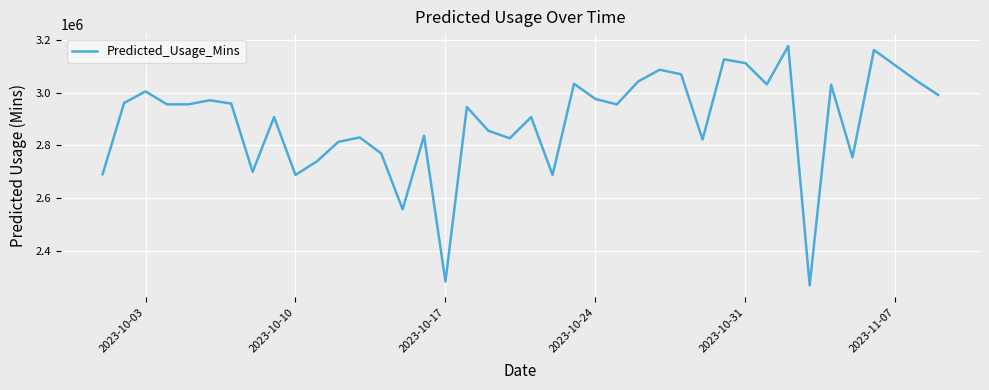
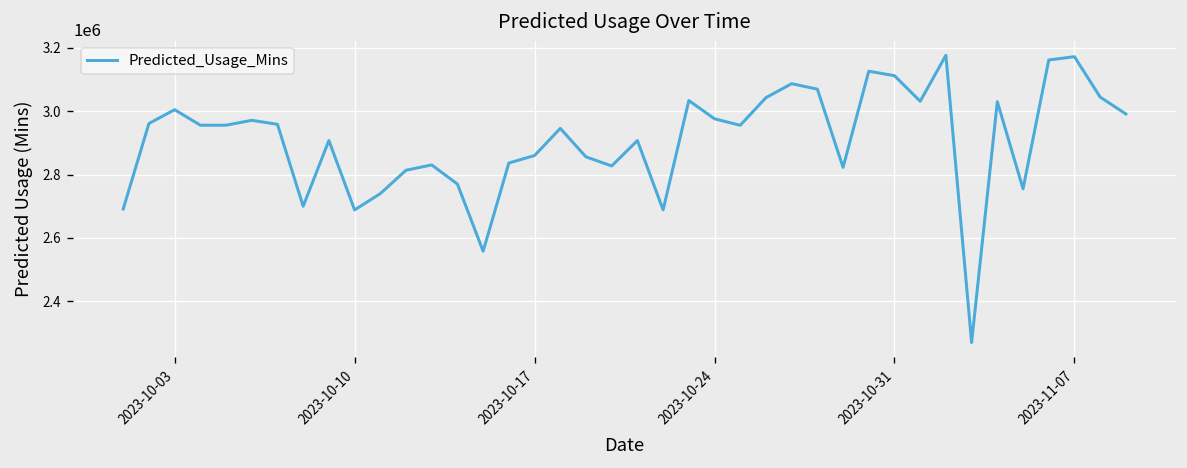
  {
    "2023-10-03": 3000000,
    "2023-10-10": 2690000,
-   "2023-10-17": 2290000,
+   "2023-10-17": 2860000,
    "2023-10-24": 2980000,
    "2023-10-31": 3110000,
-   "2023-11-07": 3100000
+   "2023-11-07": 3170000
  }
